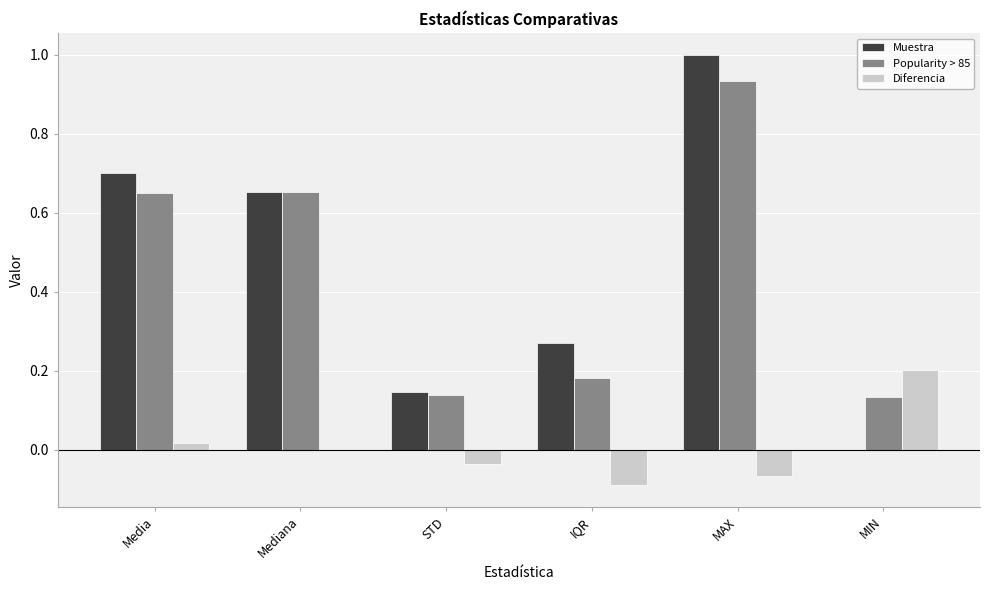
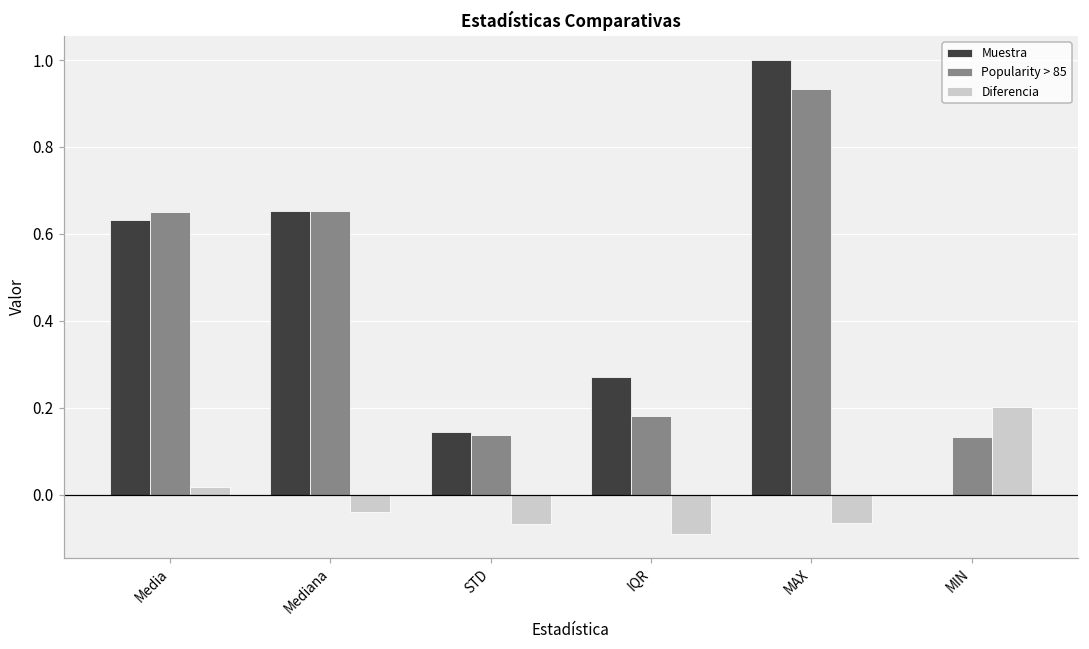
  {
    "Muestra": {
-     "Media": 0.70,
+     "Media": 0.63,
      "Mediana": 0.65,
      "STD": 0.14,
      "IQR": 0.27,
      "MAX": 1.00,
      "MIN": 0.00
    },
    "Popularity > 85": {
      "Media": 0.65,
      "Mediana": 0.65,
      "STD": 0.14,
      "IQR": 0.18,
      "MAX": 0.93,
      "MIN": 0.13
    },
    "Diferencia": {
      "Media": 0.02,
-     "Mediana": 0.00,
-     "STD": -0.04,
+     "Mediana": -0.04,
+     "STD": -0.07,
      "IQR": -0.09,
      "MAX": -0.07,
      "MIN": 0.20
    }
  }
